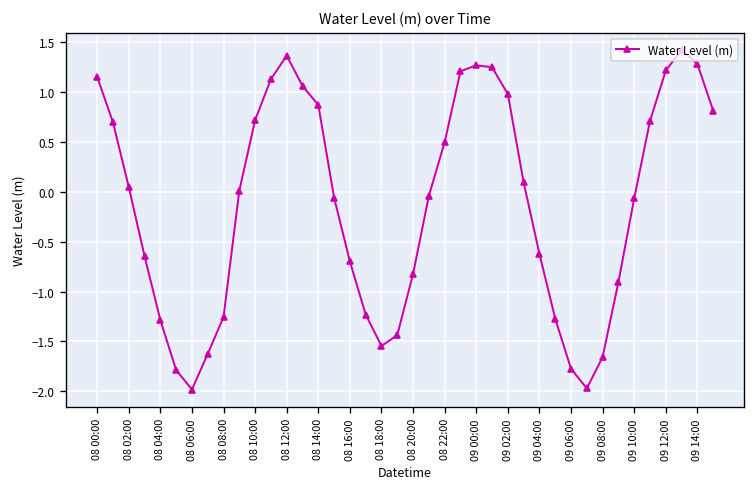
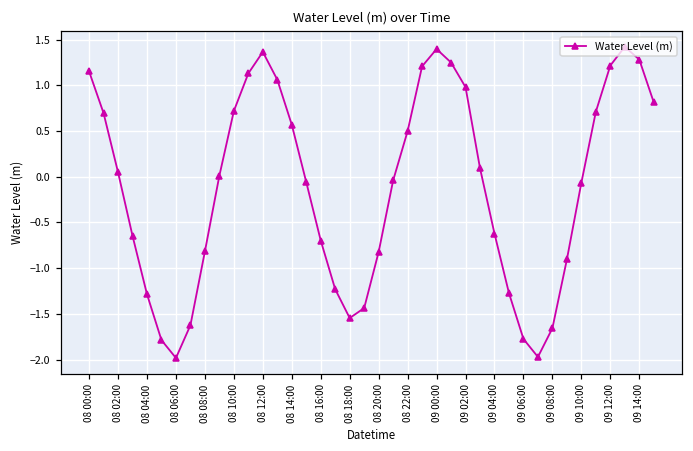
  {
    "08 00:00": 1.2,
    "08 02:00": 0.0,
    "08 04:00": -1.3,
    "08 06:00": -2.0,
-   "08 08:00": -1.3,
+   "08 08:00": -0.8,
    "08 10:00": 0.7,
    "08 12:00": 1.4,
-   "08 14:00": 0.9,
+   "08 14:00": 0.6,
    "08 16:00": -0.7,
    "08 18:00": -1.5,
    "08 20:00": -0.8,
    "08 22:00": 0.5,
-   "09 00:00": 1.3,
+   "09 00:00": 1.4,
    "09 02:00": 1.0,
    "09 04:00": -0.6,
    "09 06:00": -1.8,
    "09 08:00": -1.7,
    "09 10:00": -0.1,
    "09 12:00": 1.2,
    "09 14:00": 1.3
  }
